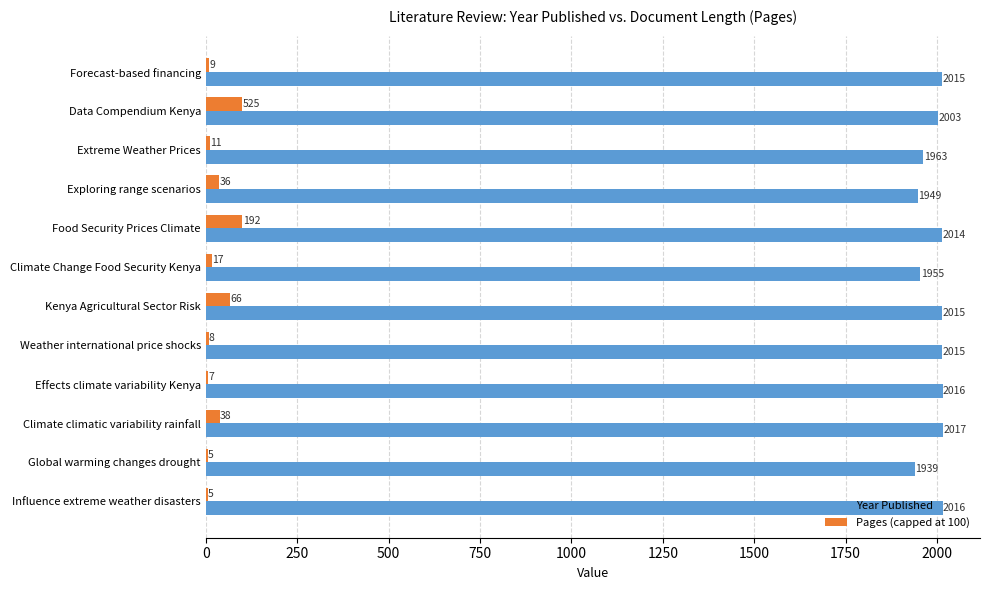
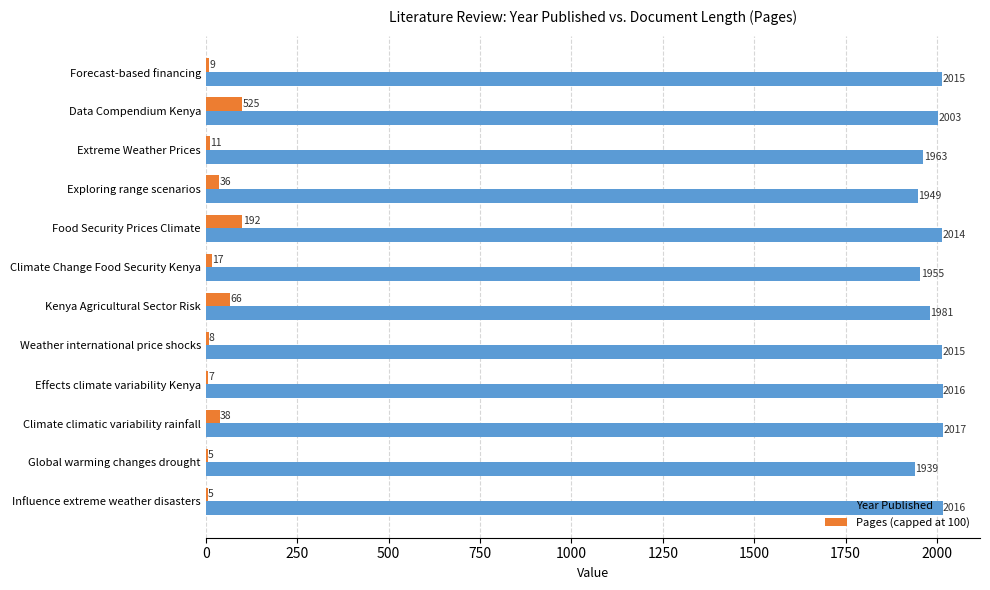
  {
    "Year Published": {
      "Forecast-based financing": 2015,
      "Data Compendium Kenya": 2003,
      "Extreme Weather Prices": 1963,
      "Exploring range scenarios": 1949,
      "Food Security Prices Climate": 2014,
      "Climate Change Food Security Kenya": 1955,
-     "Kenya Agricultural Sector Risk": 2015,
+     "Kenya Agricultural Sector Risk": 1981,
      "Weather international price shocks": 2015,
      "Effects climate variability Kenya": 2016,
      "Climate climatic variability rainfall": 2017,
      "Global warming changes drought": 1939,
      "Influence extreme weather disasters": 2016
    },
    "Pages (capped at 100)": {
      "Forecast-based financing": 9,
      "Extreme Weather Prices": 11,
      "Exploring range scenarios": 36,
      "Climate Change Food Security Kenya": 17,
      "Kenya Agricultural Sector Risk": 66,
      "Weather international price shocks": 8,
      "Effects climate variability Kenya": 7,
      "Climate climatic variability rainfall": 38,
      "Global warming changes drought": 5,
      "Influence extreme weather disasters": 5
    }
  }
